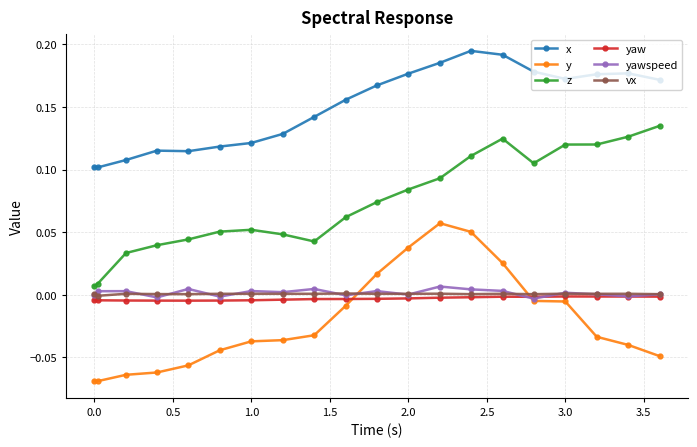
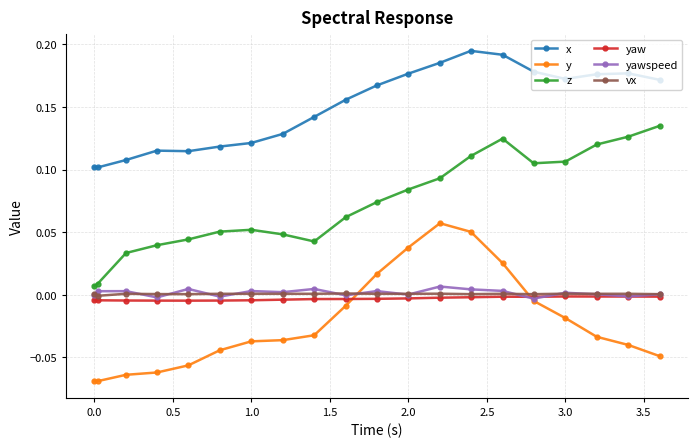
  {
    "x": {
      "0.0": 0.102
    },
    "y": {
      "0.0": -0.069,
-     "3.0": -0.005
+     "3.0": -0.019
    },
    "z": {
      "0.0": 0.007,
-     "3.0": 0.120
+     "3.0": 0.106
    },
    "yaw": {
      "0.0": -0.004,
      "3.0": -0.001
    }
  }
